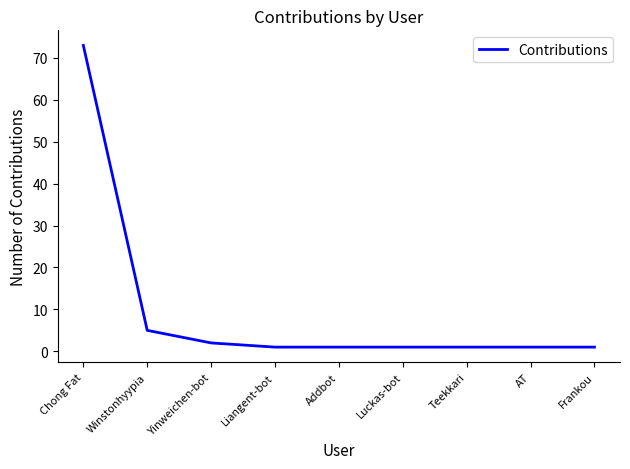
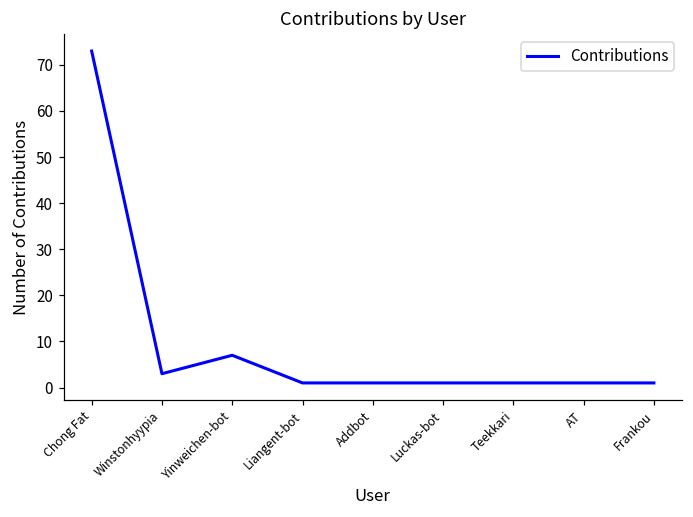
  {
    "Chong Fat": 73,
-   "Winstonhyypia": 5,
-   "Yinweichen-bot": 2,
+   "Winstonhyypia": 3,
+   "Yinweichen-bot": 7,
    "Liangent-bot": 1,
    "Addbot": 1,
    "Luckas-bot": 1,
    "Teekkari": 1,
    "AT": 1,
    "Frankou": 1
  }
